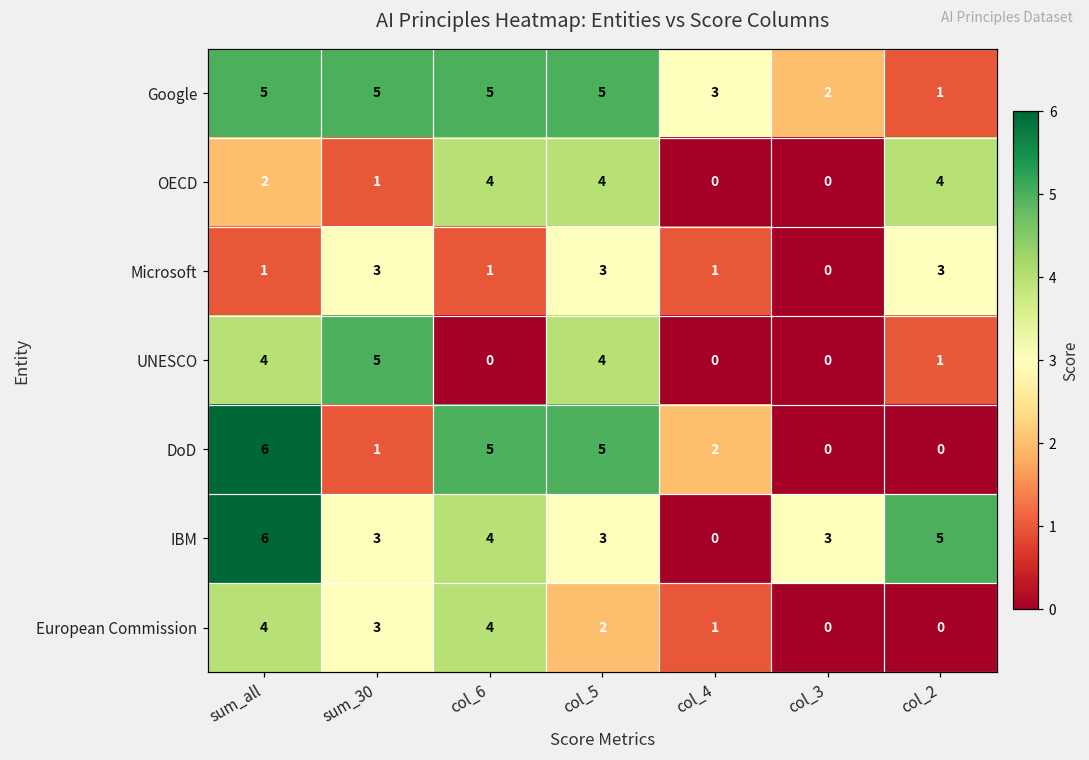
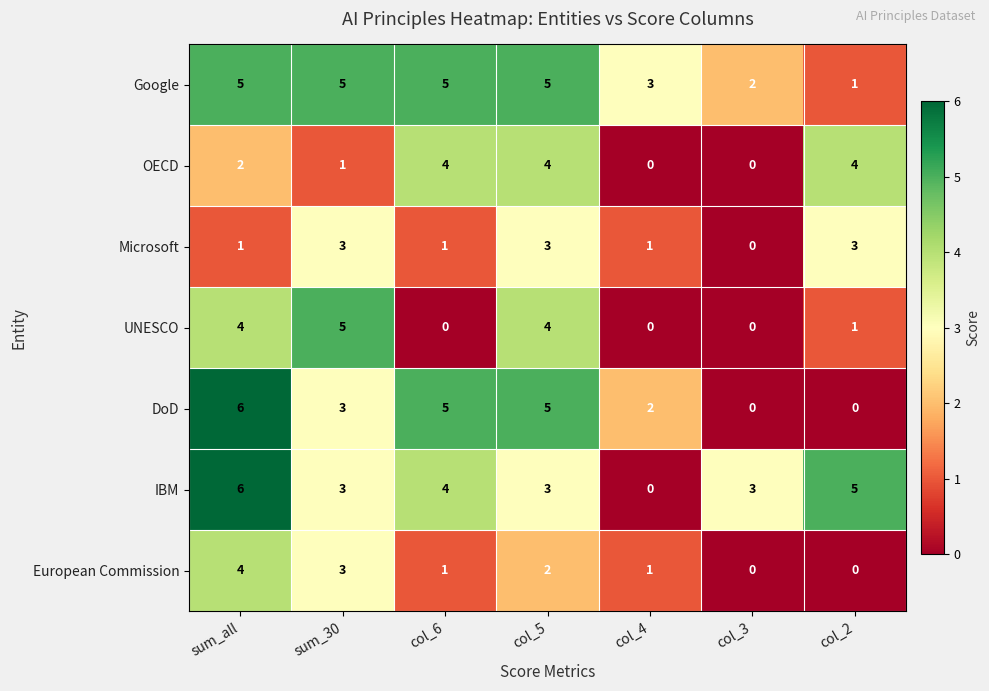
  {
    "Google": {
      "sum_all": 5,
      "sum_30": 5,
      "col_6": 5,
      "col_5": 5,
      "col_4": 3,
      "col_3": 2,
      "col_2": 1
    },
    "OECD": {
      "sum_all": 2,
      "sum_30": 1,
      "col_6": 4,
      "col_5": 4,
      "col_4": 0,
      "col_3": 0,
      "col_2": 4
    },
    "Microsoft": {
      "sum_all": 1,
      "sum_30": 3,
      "col_6": 1,
      "col_5": 3,
      "col_4": 1,
      "col_3": 0,
      "col_2": 3
    },
    "UNESCO": {
      "sum_all": 4,
      "sum_30": 5,
      "col_6": 0,
      "col_5": 4,
      "col_4": 0,
      "col_3": 0,
      "col_2": 1
    },
    "DoD": {
      "sum_all": 6,
-     "sum_30": 1,
+     "sum_30": 3,
      "col_6": 5,
      "col_5": 5,
      "col_4": 2,
      "col_3": 0,
      "col_2": 0
    },
    "IBM": {
      "sum_all": 6,
      "sum_30": 3,
      "col_6": 4,
      "col_5": 3,
      "col_4": 0,
      "col_3": 3,
      "col_2": 5
    },
    "European Commission": {
      "sum_all": 4,
      "sum_30": 3,
-     "col_6": 4,
+     "col_6": 1,
      "col_5": 2,
      "col_4": 1,
      "col_3": 0,
      "col_2": 0
    }
  }
